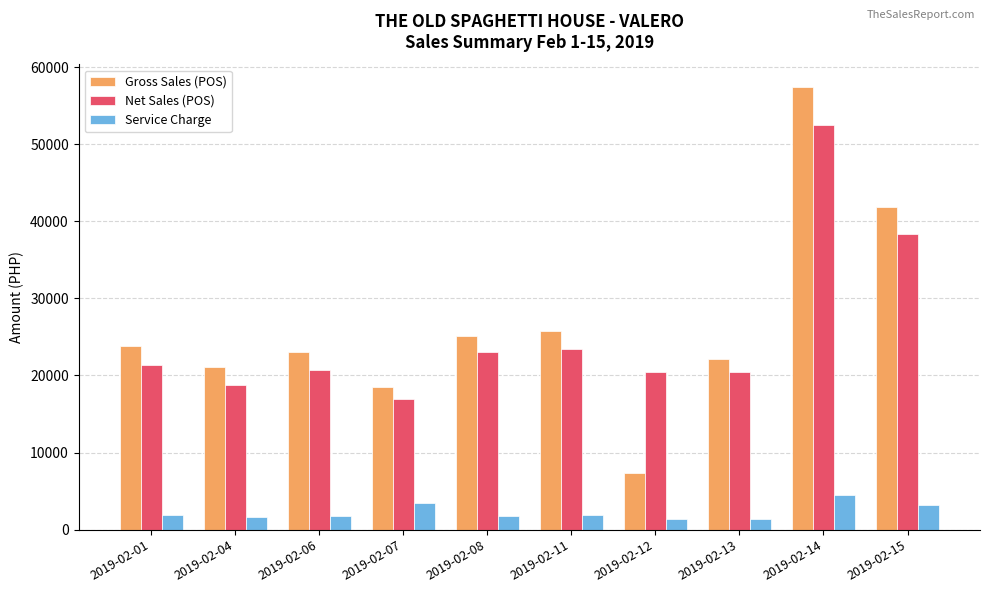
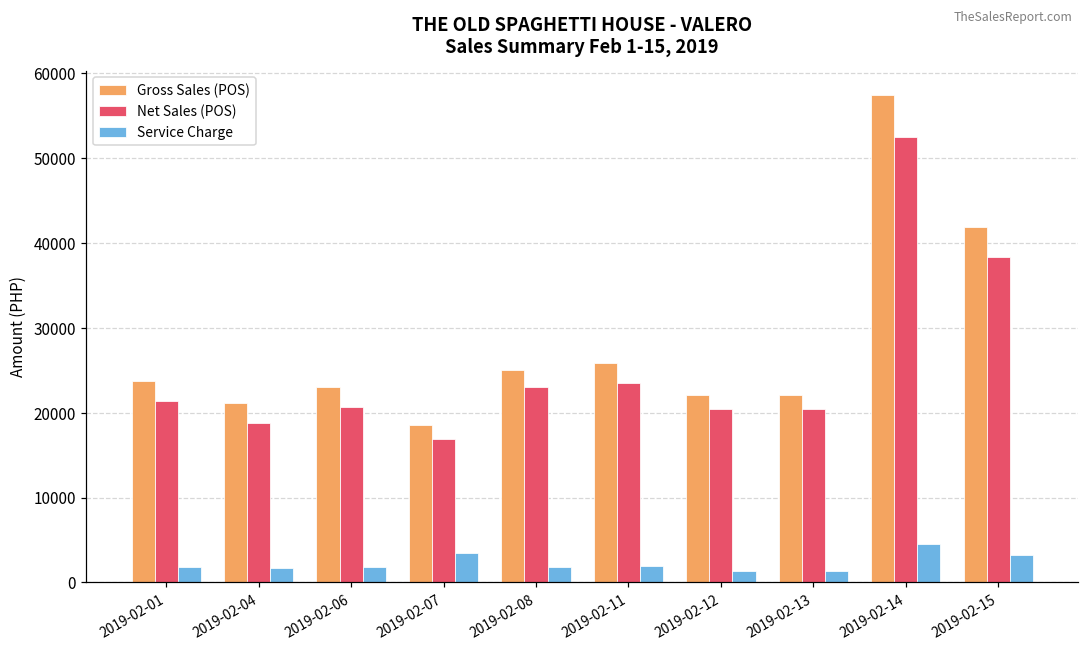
  {
    "Gross Sales (POS)": {
      "2019-02-01": 24000,
      "2019-02-04": 21000,
      "2019-02-06": 23000,
      "2019-02-07": 19000,
      "2019-02-08": 25000,
      "2019-02-11": 26000,
-     "2019-02-12": 7000,
+     "2019-02-12": 22000,
      "2019-02-13": 22000,
      "2019-02-14": 57000,
      "2019-02-15": 42000
    },
    "Net Sales (POS)": {
      "2019-02-01": 21000,
      "2019-02-04": 19000,
      "2019-02-06": 21000,
      "2019-02-07": 17000,
      "2019-02-08": 23000,
      "2019-02-11": 23000,
      "2019-02-12": 20000,
      "2019-02-13": 20000,
      "2019-02-14": 52000,
      "2019-02-15": 38000
    },
    "Service Charge": {
      "2019-02-01": 2000,
      "2019-02-04": 2000,
      "2019-02-06": 2000,
      "2019-02-07": 3000,
      "2019-02-08": 2000,
      "2019-02-11": 2000,
      "2019-02-12": 1000,
      "2019-02-13": 1000,
      "2019-02-14": 5000,
      "2019-02-15": 3000
    }
  }
